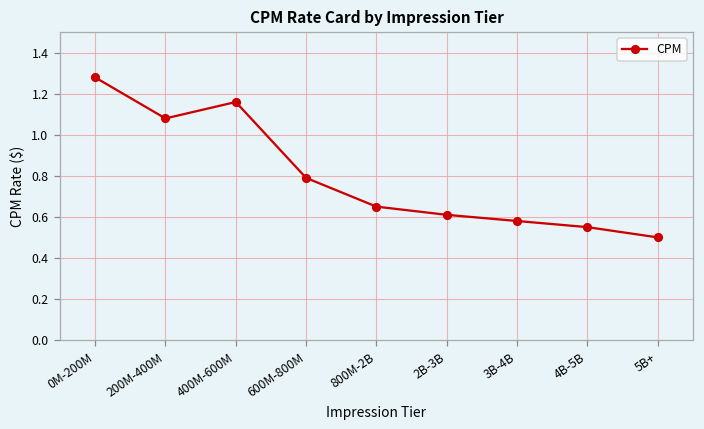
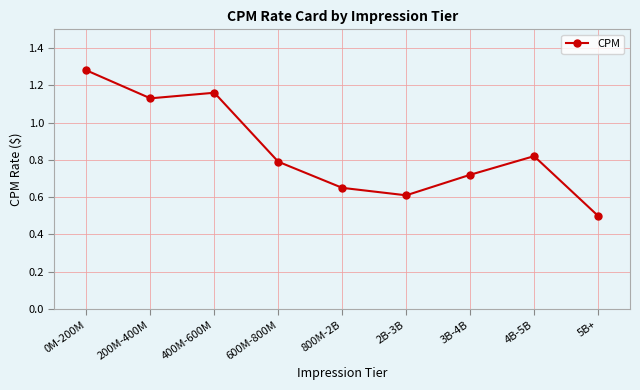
  {
    "0M-200M": 1.28,
-   "200M-400M": 1.08,
+   "200M-400M": 1.13,
    "400M-600M": 1.16,
    "600M-800M": 0.79,
    "800M-2B": 0.65,
    "2B-3B": 0.61,
-   "3B-4B": 0.58,
-   "4B-5B": 0.55,
+   "3B-4B": 0.72,
+   "4B-5B": 0.82,
    "5B+": 0.50
  }
